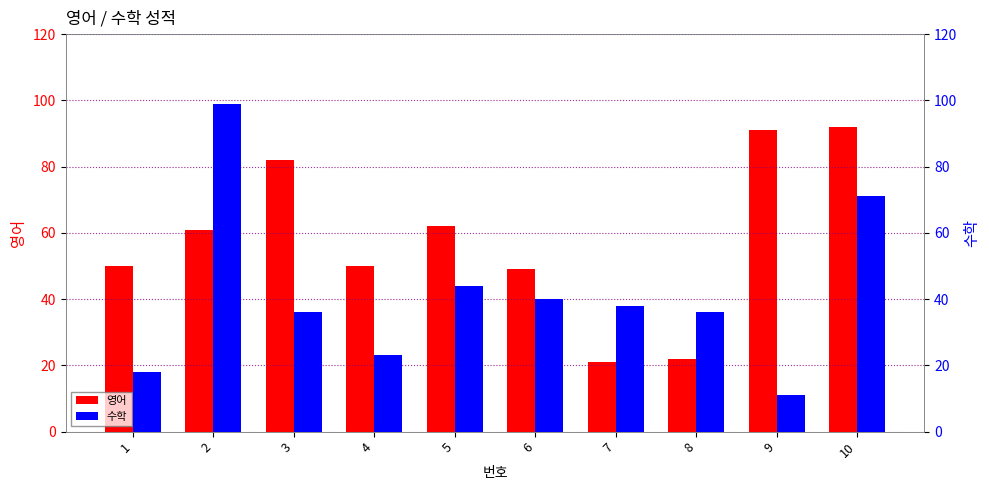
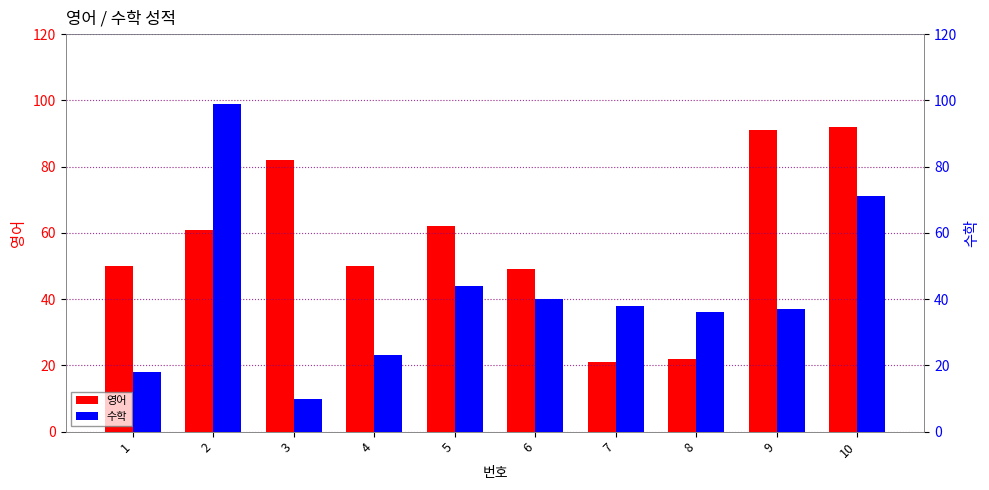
  {
    "영어": {
      "1": 50,
      "2": 61,
      "3": 82,
      "4": 50,
      "5": 62,
      "6": 49,
      "7": 21,
      "8": 22,
      "9": 91,
      "10": 92
    },
    "수학": {
      "1": 18,
      "2": 99,
-     "3": 36,
+     "3": 10,
      "4": 23,
      "5": 44,
      "6": 40,
      "7": 38,
      "8": 36,
-     "9": 11,
+     "9": 37,
      "10": 71
    }
  }
